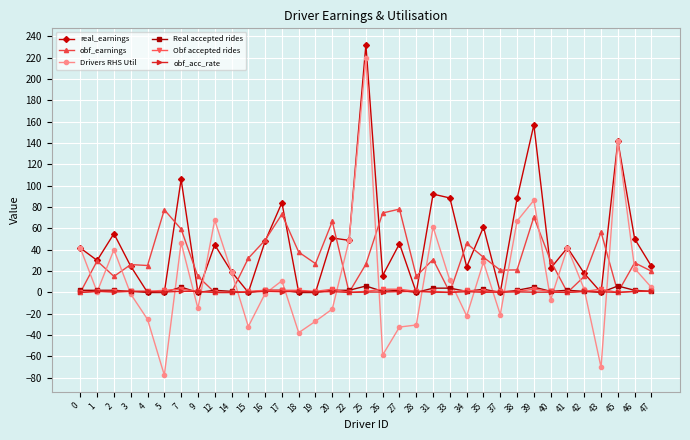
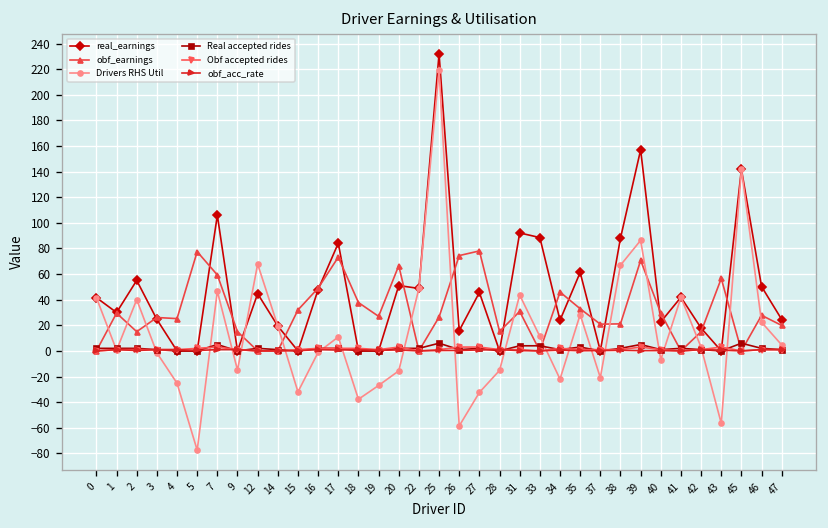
  {
    "Drivers RHS Util": {
      "2": 40,
      "3": -2,
      "4": -25,
      "5": -77,
      "7": 47,
      "9": -15,
      "12": 68,
      "15": -32,
      "17": 11,
      "18": -38,
      "19": -27,
      "20": -16,
      "25": 219,
      "26": -59,
      "27": -32,
-     "28": -31,
-     "31": 61,
+     "28": -15,
+     "31": 44,
      "33": 11,
      "34": -22,
      "35": 28,
      "37": -21,
      "38": 67,
      "39": 86,
      "40": -7,
-     "43": -70,
+     "43": -57,
      "46": 22,
      "47": 5
    }
  }
